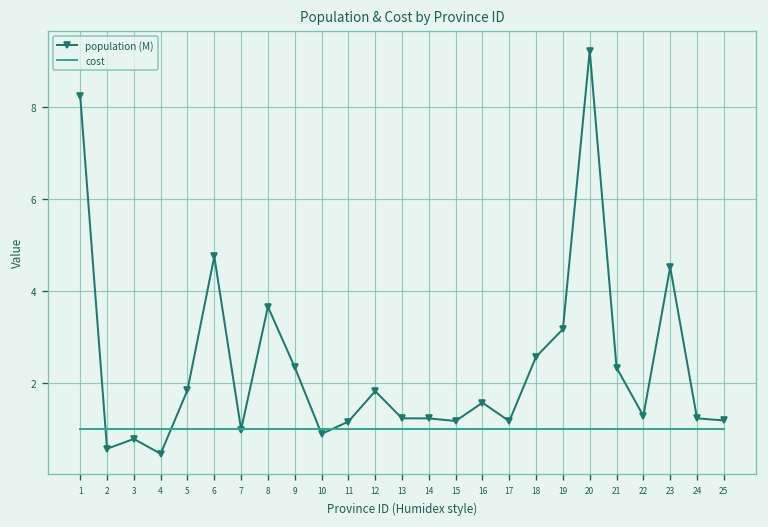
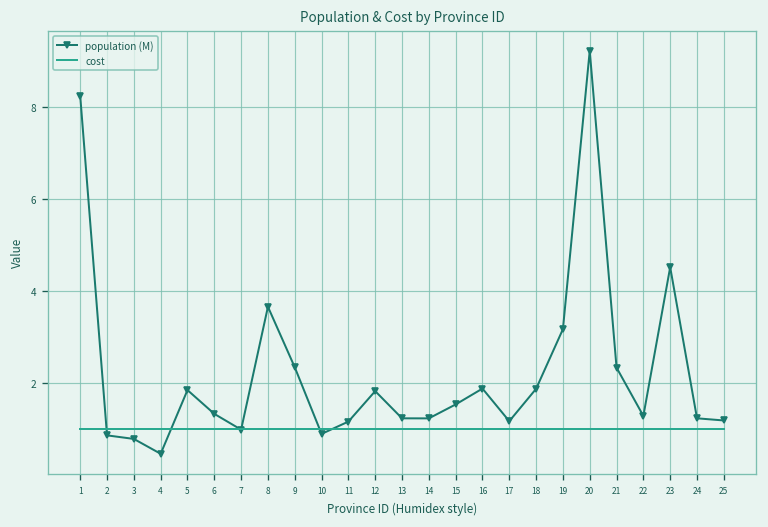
  {
    "population (M)": {
      "1": 8.2,
-     "2": 0.6,
+     "2": 0.9,
      "3": 0.8,
      "4": 0.5,
      "5": 1.9,
-     "6": 4.8,
+     "6": 1.3,
      "8": 3.7,
      "9": 2.4,
      "10": 0.9,
      "11": 1.2,
      "12": 1.8,
      "13": 1.2,
      "14": 1.2,
-     "15": 1.2,
-     "16": 1.6,
+     "15": 1.5,
+     "16": 1.9,
      "17": 1.2,
-     "18": 2.6,
+     "18": 1.9,
      "19": 3.2,
      "20": 9.2,
      "21": 2.3,
      "22": 1.3,
      "23": 4.5,
      "24": 1.2,
      "25": 1.2
    },
    "cost": {
      "1": 1.0,
      "2": 1.0,
      "3": 1.0,
      "4": 1.0,
      "5": 1.0,
      "6": 1.0,
      "8": 1.0,
      "9": 1.0,
      "10": 1.0,
      "11": 1.0,
      "12": 1.0,
      "13": 1.0,
      "14": 1.0,
      "15": 1.0,
      "16": 1.0,
      "17": 1.0,
      "18": 1.0,
      "19": 1.0,
      "20": 1.0,
      "21": 1.0,
      "22": 1.0,
      "23": 1.0,
      "24": 1.0,
      "25": 1.0
    }
  }
